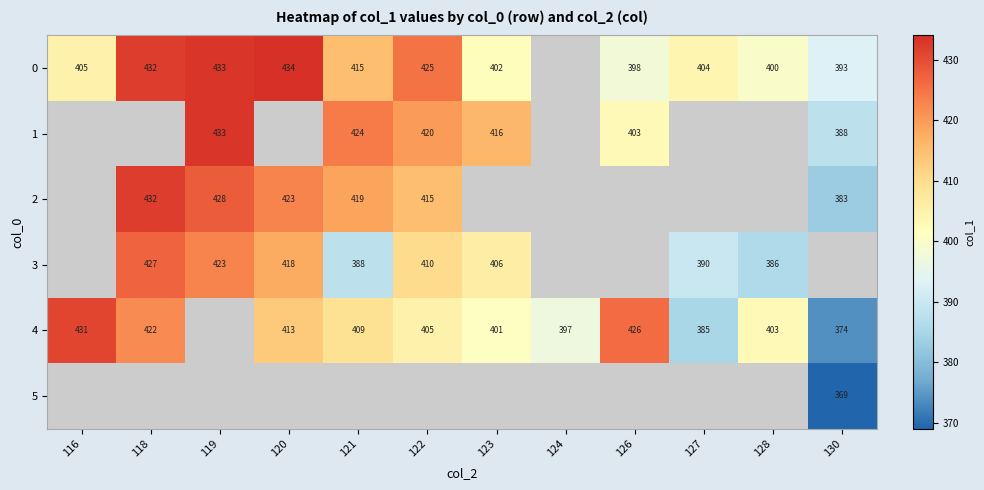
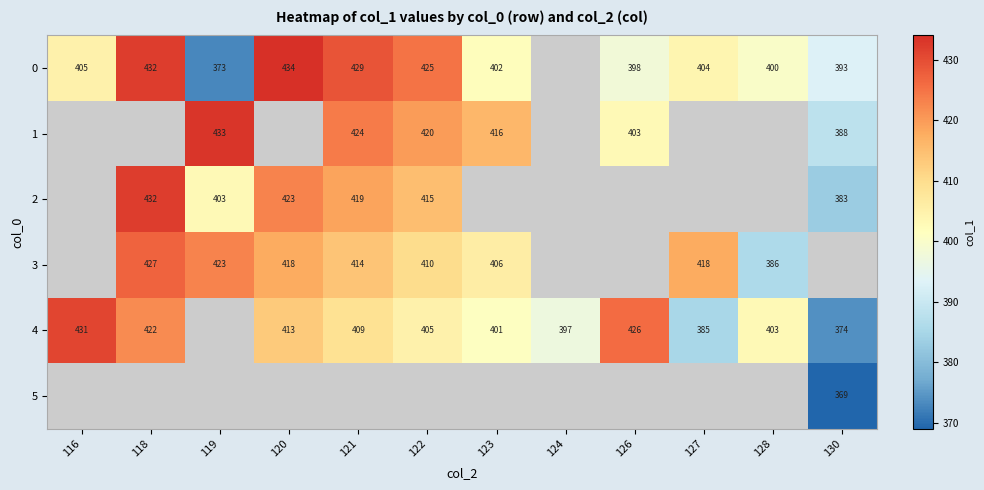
  {
    "0": {
      "116": 405,
      "118": 432,
-     "119": 433,
+     "119": 373,
      "120": 434,
-     "121": 415,
+     "121": 429,
      "122": 425,
      "123": 402,
      "126": 398,
      "127": 404,
      "128": 400,
      "130": 393
    },
    "1": {
      "119": 433,
      "121": 424,
      "122": 420,
      "123": 416,
      "126": 403,
      "130": 388
    },
    "2": {
      "118": 432,
-     "119": 428,
+     "119": 403,
      "120": 423,
      "121": 419,
      "122": 415,
      "130": 383
    },
    "3": {
      "118": 427,
      "119": 423,
      "120": 418,
-     "121": 388,
+     "121": 414,
      "122": 410,
      "123": 406,
-     "127": 390,
+     "127": 418,
      "128": 386
    },
    "4": {
      "116": 431,
      "118": 422,
      "120": 413,
      "121": 409,
      "122": 405,
      "123": 401,
      "124": 397,
      "126": 426,
      "127": 385,
      "128": 403,
      "130": 374
    },
    "5": {
      "130": 369
    }
  }
